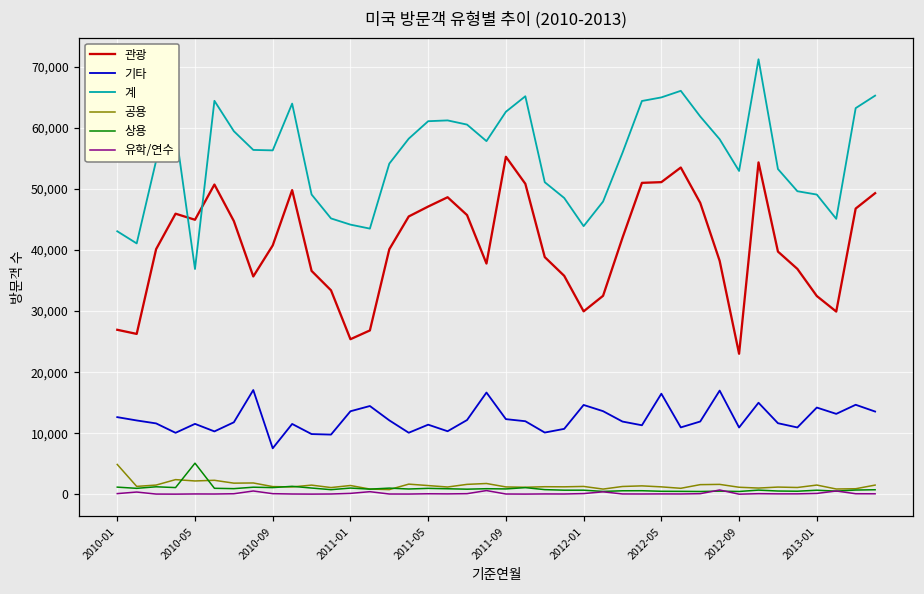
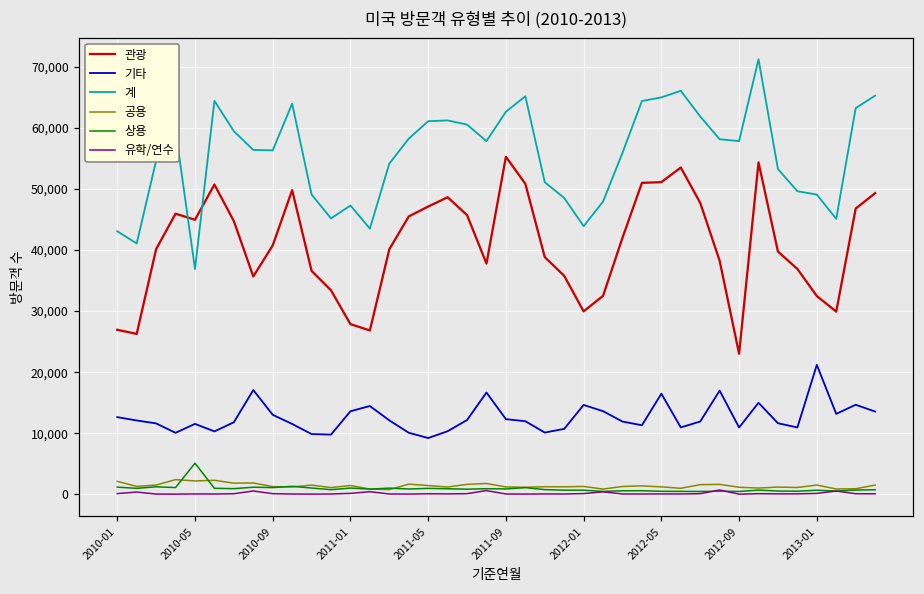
  {
    "관광": {
      "2010-01": "27,000",
      "2010-05": "45,000",
      "2010-09": "41,000",
-     "2011-01": "25,000",
+     "2011-01": "28,000",
      "2011-05": "47,000",
      "2011-09": "55,000",
      "2012-01": "30,000",
      "2012-05": "51,000",
      "2012-09": "23,000",
      "2013-01": "32,000"
    },
    "기타": {
      "2010-01": "13,000",
      "2010-05": "12,000",
-     "2010-09": "8,000",
+     "2010-09": "13,000",
      "2011-01": "14,000",
-     "2011-05": "11,000",
+     "2011-05": "9,000",
      "2011-09": "12,000",
      "2012-01": "15,000",
      "2012-05": "16,000",
      "2012-09": "11,000",
-     "2013-01": "14,000"
+     "2013-01": "21,000"
    },
    "계": {
      "2010-01": "43,000",
      "2010-05": "37,000",
      "2010-09": "56,000",
-     "2011-01": "44,000",
+     "2011-01": "47,000",
      "2011-05": "61,000",
      "2011-09": "63,000",
      "2012-01": "44,000",
      "2012-05": "65,000",
-     "2012-09": "53,000",
+     "2012-09": "58,000",
      "2013-01": "49,000"
    },
    "공용": {
-     "2010-01": "5,000",
+     "2010-01": "2,000",
      "2010-05": "2,000",
      "2011-05": "1,000",
      "2012-01": "1,000",
      "2012-05": "1,000",
      "2012-09": "1,000",
      "2013-01": "2,000"
    },
    "상용": {
      "2010-01": "1,000",
      "2010-05": "5,000",
      "2011-05": "1,000",
      "2012-01": "1,000",
      "2013-01": "1,000"
    },
    "유학/연수": {
      "2010-01": "0",
      "2010-05": "0",
      "2010-09": "0",
      "2011-01": "0",
      "2011-05": "0",
      "2011-09": "0",
      "2012-01": "0",
      "2013-01": "0"
    }
  }
